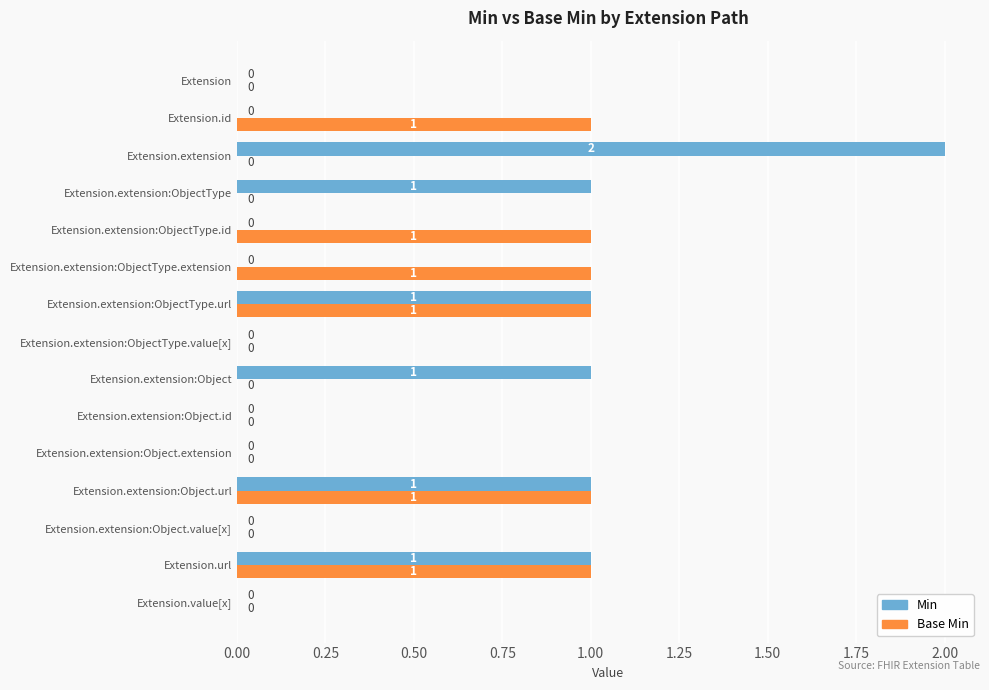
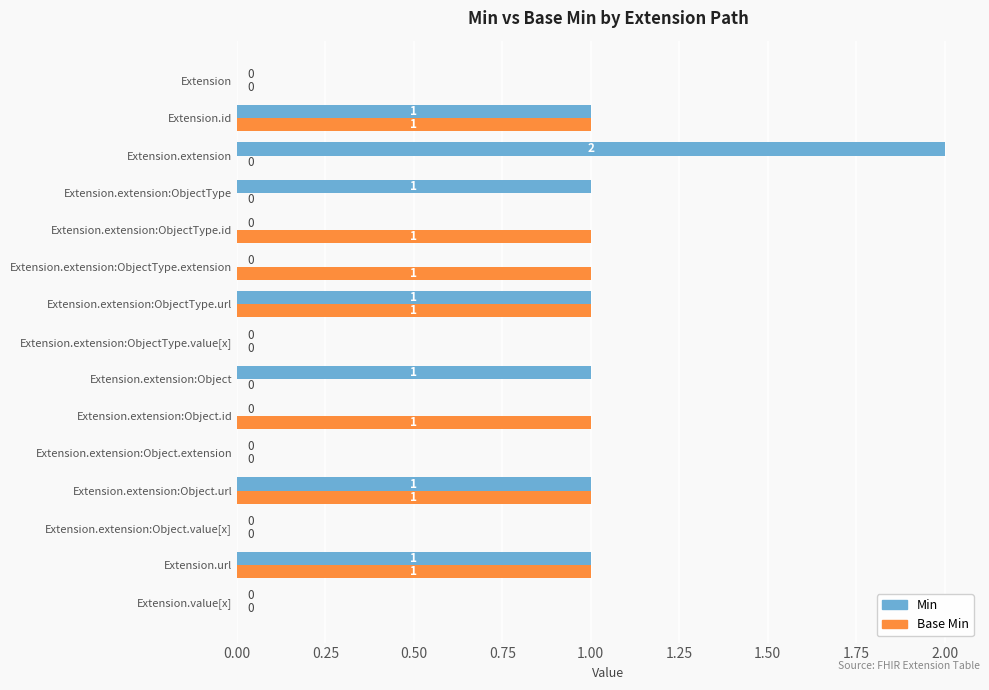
  {
    "Min": {
      "Extension": 0,
-     "Extension.id": 0,
+     "Extension.id": 1,
      "Extension.extension": 2,
      "Extension.extension:ObjectType": 1,
      "Extension.extension:ObjectType.id": 0,
      "Extension.extension:ObjectType.extension": 0,
      "Extension.extension:ObjectType.url": 1,
      "Extension.extension:ObjectType.value[x]": 0,
      "Extension.extension:Object": 1,
      "Extension.extension:Object.id": 0,
      "Extension.extension:Object.extension": 0,
      "Extension.extension:Object.url": 1,
      "Extension.extension:Object.value[x]": 0,
      "Extension.url": 1,
      "Extension.value[x]": 0
    },
    "Base Min": {
      "Extension": 0,
      "Extension.id": 1,
      "Extension.extension": 0,
      "Extension.extension:ObjectType": 0,
      "Extension.extension:ObjectType.id": 1,
      "Extension.extension:ObjectType.extension": 1,
      "Extension.extension:ObjectType.url": 1,
      "Extension.extension:ObjectType.value[x]": 0,
      "Extension.extension:Object": 0,
-     "Extension.extension:Object.id": 0,
+     "Extension.extension:Object.id": 1,
      "Extension.extension:Object.extension": 0,
      "Extension.extension:Object.url": 1,
      "Extension.extension:Object.value[x]": 0,
      "Extension.url": 1,
      "Extension.value[x]": 0
    }
  }
